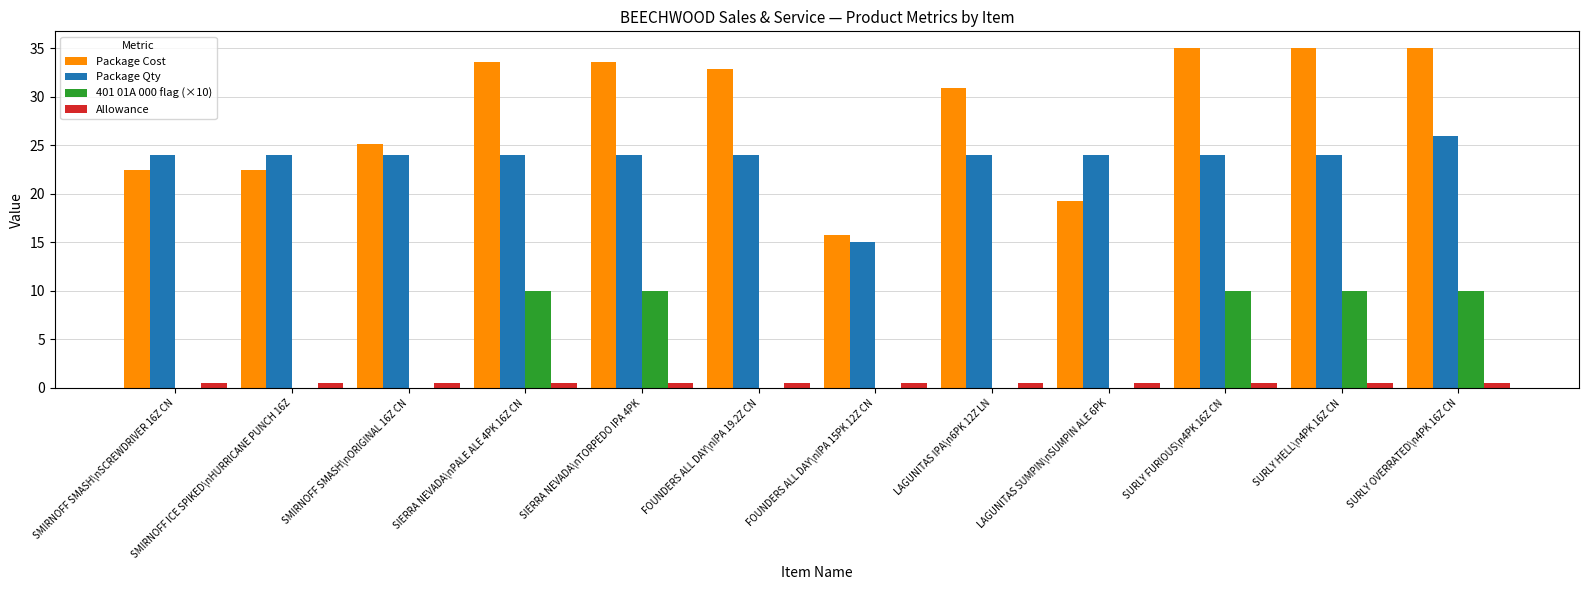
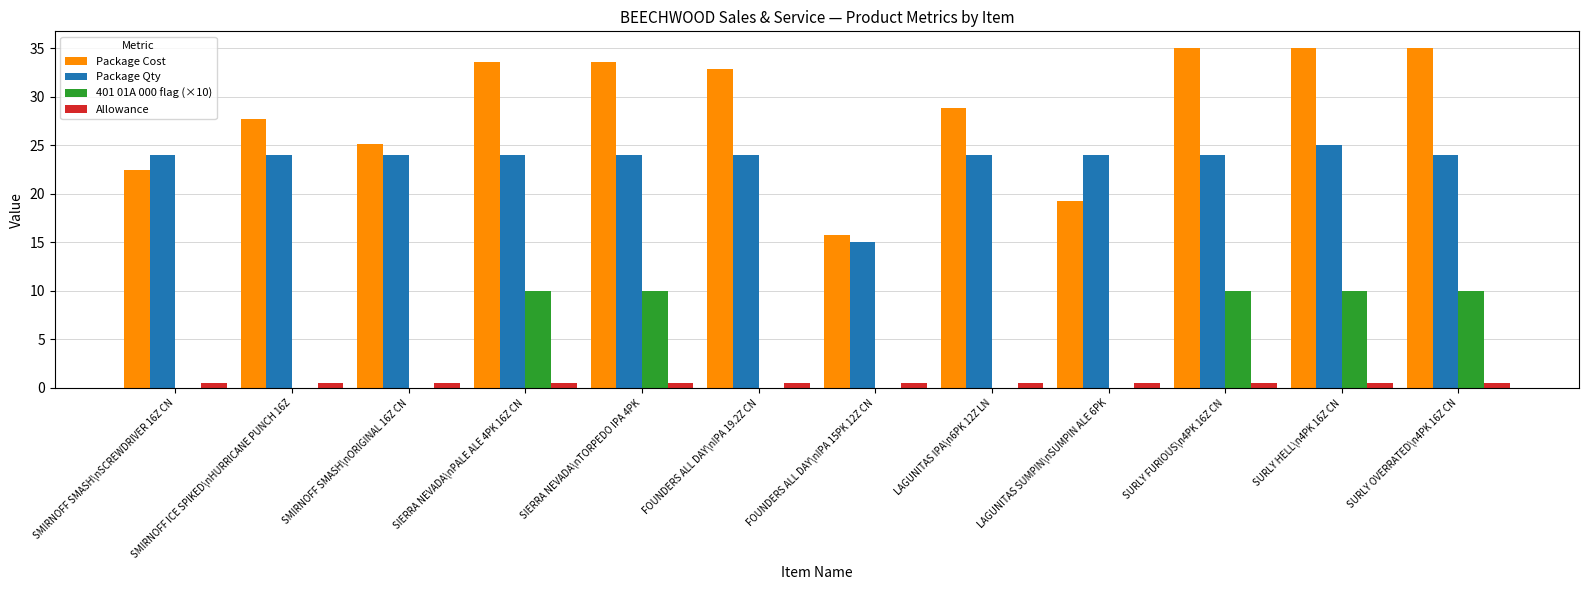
  {
    "Package Cost": {
      "SMIRNOFF SMASH\\nSCREWDRIVER 16Z CN": 23,
-     "SMIRNOFF ICE SPIKED\\nHURRICANE PUNCH 16Z": 23,
+     "SMIRNOFF ICE SPIKED\\nHURRICANE PUNCH 16Z": 28,
      "SMIRNOFF SMASH\\nORIGINAL 16Z CN": 25,
      "SIERRA NEVADA\\nPALE ALE 4PK 16Z CN": 34,
      "SIERRA NEVADA\\nTORPEDO IPA 4PK": 34,
      "FOUNDERS ALL DAY\\nIPA 19.2Z CN": 33,
      "FOUNDERS ALL DAY\\nIPA 15PK 12Z CN": 16,
-     "LAGUNITAS IPA\\n6PK 12Z LN": 31,
+     "LAGUNITAS IPA\\n6PK 12Z LN": 29,
      "LAGUNITAS SUMPIN\\nSUMPIN ALE 6PK": 19,
      "SURLY FURIOUS\\n4PK 16Z CN": 35,
      "SURLY HELL\\n4PK 16Z CN": 35,
      "SURLY OVERRATED\\n4PK 16Z CN": 35
    },
    "Package Qty": {
      "SMIRNOFF SMASH\\nSCREWDRIVER 16Z CN": 24,
      "SMIRNOFF ICE SPIKED\\nHURRICANE PUNCH 16Z": 24,
      "SMIRNOFF SMASH\\nORIGINAL 16Z CN": 24,
      "SIERRA NEVADA\\nPALE ALE 4PK 16Z CN": 24,
      "SIERRA NEVADA\\nTORPEDO IPA 4PK": 24,
      "FOUNDERS ALL DAY\\nIPA 19.2Z CN": 24,
      "FOUNDERS ALL DAY\\nIPA 15PK 12Z CN": 15,
      "LAGUNITAS IPA\\n6PK 12Z LN": 24,
      "LAGUNITAS SUMPIN\\nSUMPIN ALE 6PK": 24,
      "SURLY FURIOUS\\n4PK 16Z CN": 24,
-     "SURLY HELL\\n4PK 16Z CN": 24,
-     "SURLY OVERRATED\\n4PK 16Z CN": 26
+     "SURLY HELL\\n4PK 16Z CN": 25,
+     "SURLY OVERRATED\\n4PK 16Z CN": 24
    },
    "401 01A 000 flag (×10)": {
      "SMIRNOFF SMASH\\nSCREWDRIVER 16Z CN": 0,
      "SMIRNOFF ICE SPIKED\\nHURRICANE PUNCH 16Z": 0,
      "SMIRNOFF SMASH\\nORIGINAL 16Z CN": 0,
      "SIERRA NEVADA\\nPALE ALE 4PK 16Z CN": 10,
      "SIERRA NEVADA\\nTORPEDO IPA 4PK": 10,
      "FOUNDERS ALL DAY\\nIPA 19.2Z CN": 0,
      "FOUNDERS ALL DAY\\nIPA 15PK 12Z CN": 0,
      "LAGUNITAS IPA\\n6PK 12Z LN": 0,
      "LAGUNITAS SUMPIN\\nSUMPIN ALE 6PK": 0,
      "SURLY FURIOUS\\n4PK 16Z CN": 10,
      "SURLY HELL\\n4PK 16Z CN": 10,
      "SURLY OVERRATED\\n4PK 16Z CN": 10
    },
    "Allowance": {
      "SMIRNOFF SMASH\\nSCREWDRIVER 16Z CN": 1,
      "SMIRNOFF ICE SPIKED\\nHURRICANE PUNCH 16Z": 1,
      "SMIRNOFF SMASH\\nORIGINAL 16Z CN": 1,
      "SIERRA NEVADA\\nPALE ALE 4PK 16Z CN": 1,
      "SIERRA NEVADA\\nTORPEDO IPA 4PK": 1,
      "FOUNDERS ALL DAY\\nIPA 19.2Z CN": 1,
      "FOUNDERS ALL DAY\\nIPA 15PK 12Z CN": 1,
      "LAGUNITAS IPA\\n6PK 12Z LN": 1,
      "LAGUNITAS SUMPIN\\nSUMPIN ALE 6PK": 1,
      "SURLY FURIOUS\\n4PK 16Z CN": 1,
      "SURLY HELL\\n4PK 16Z CN": 1,
      "SURLY OVERRATED\\n4PK 16Z CN": 1
    }
  }
